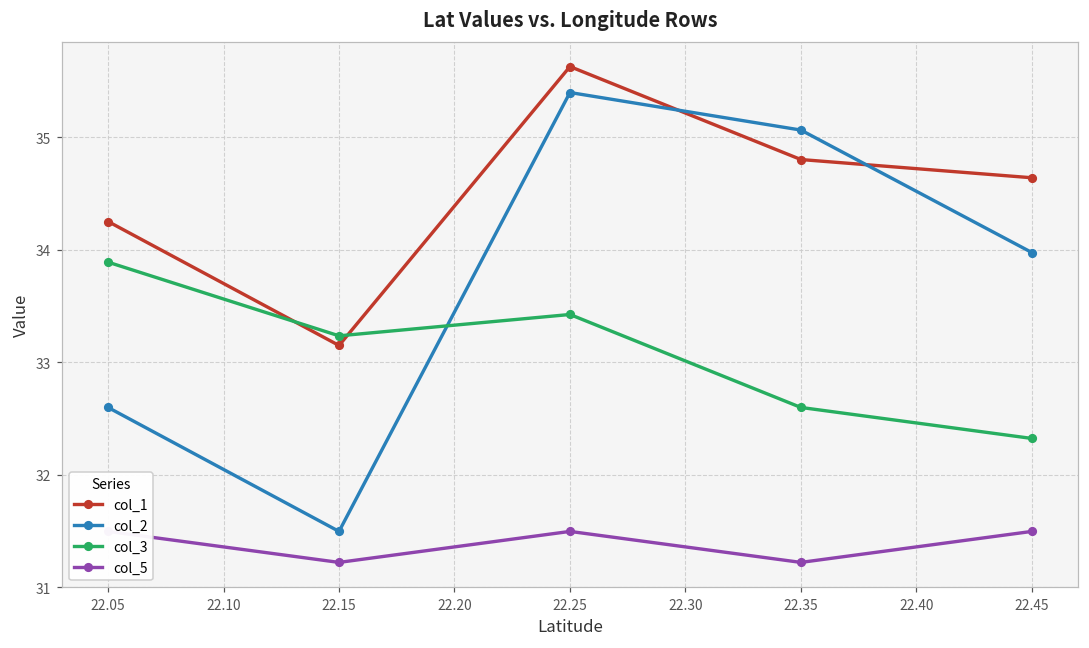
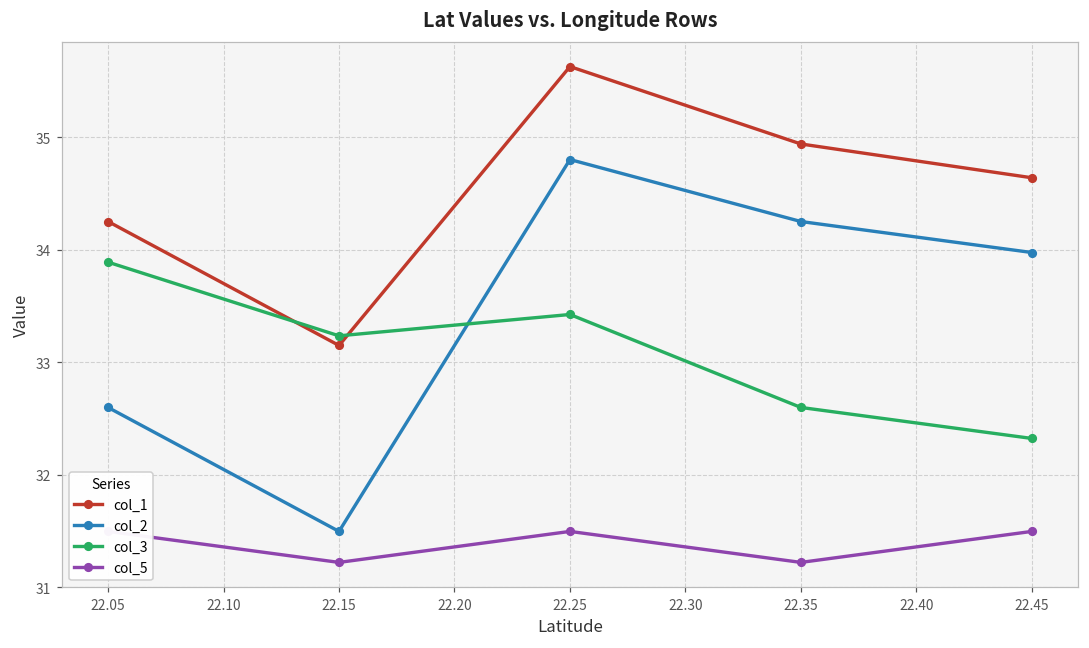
  {
    "col_1": {
      "22.05": 34.25,
      "22.15": 33.15,
      "22.25": 35.63,
-     "22.35": 34.80,
+     "22.35": 34.94,
      "22.45": 34.64
    },
    "col_2": {
      "22.05": 32.60,
      "22.15": 31.50,
-     "22.25": 35.40,
-     "22.35": 35.07,
+     "22.25": 34.80,
+     "22.35": 34.25,
      "22.45": 33.98
    },
    "col_3": {
      "22.05": 33.89,
      "22.15": 33.24,
      "22.25": 33.43,
      "22.35": 32.60,
      "22.45": 32.32
    },
    "col_5": {
      "22.15": 31.22,
      "22.25": 31.50,
      "22.35": 31.22,
      "22.45": 31.50
    }
  }
